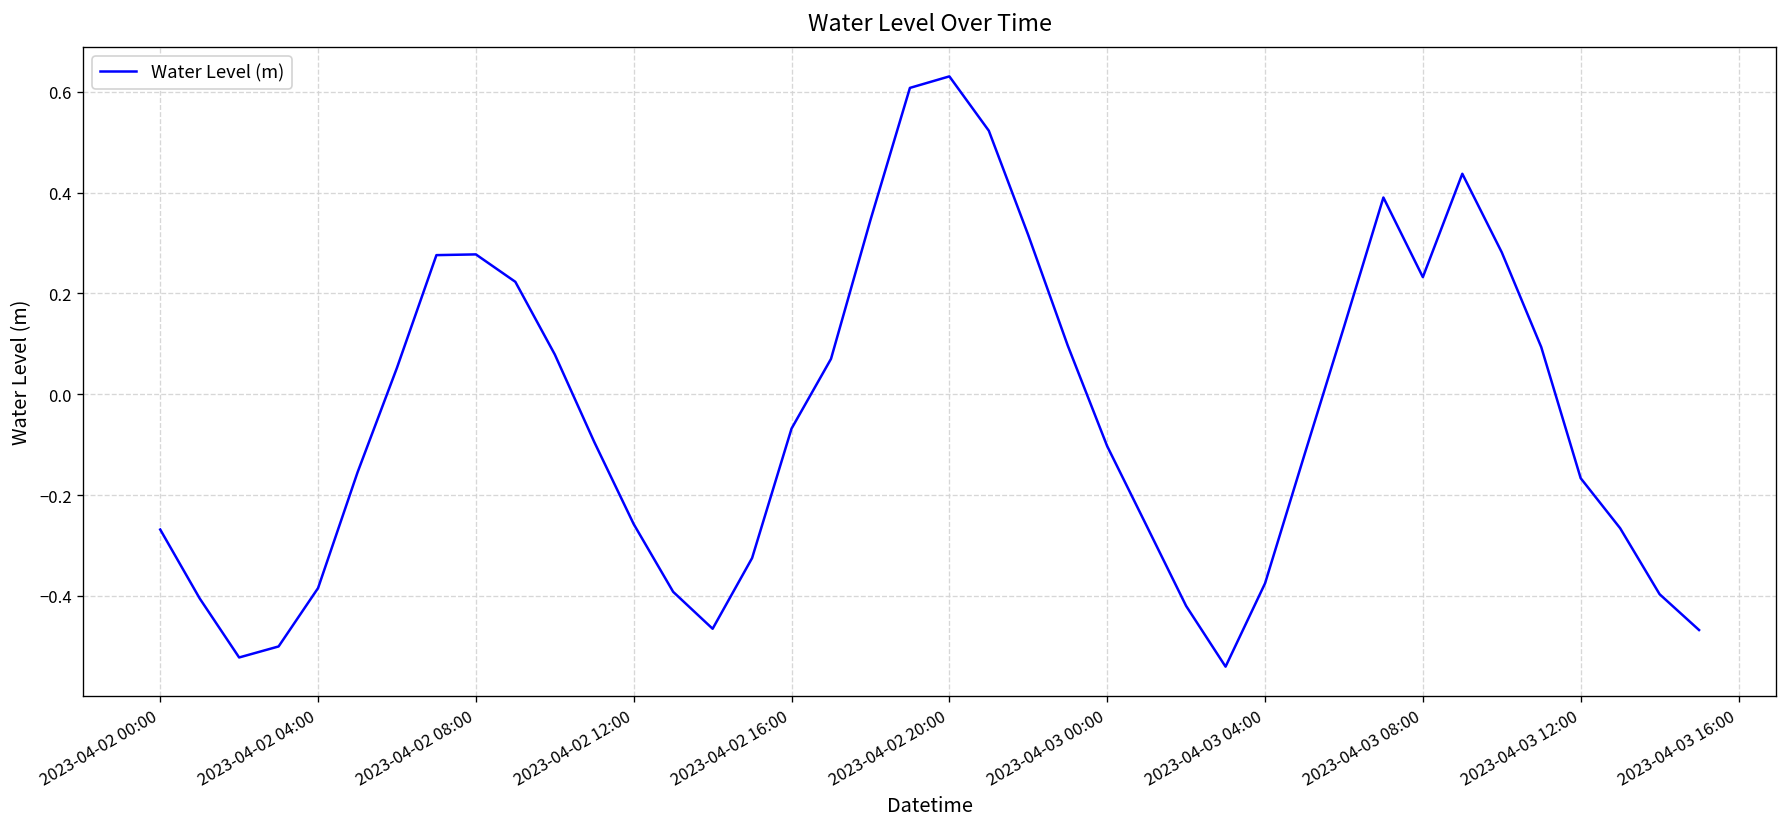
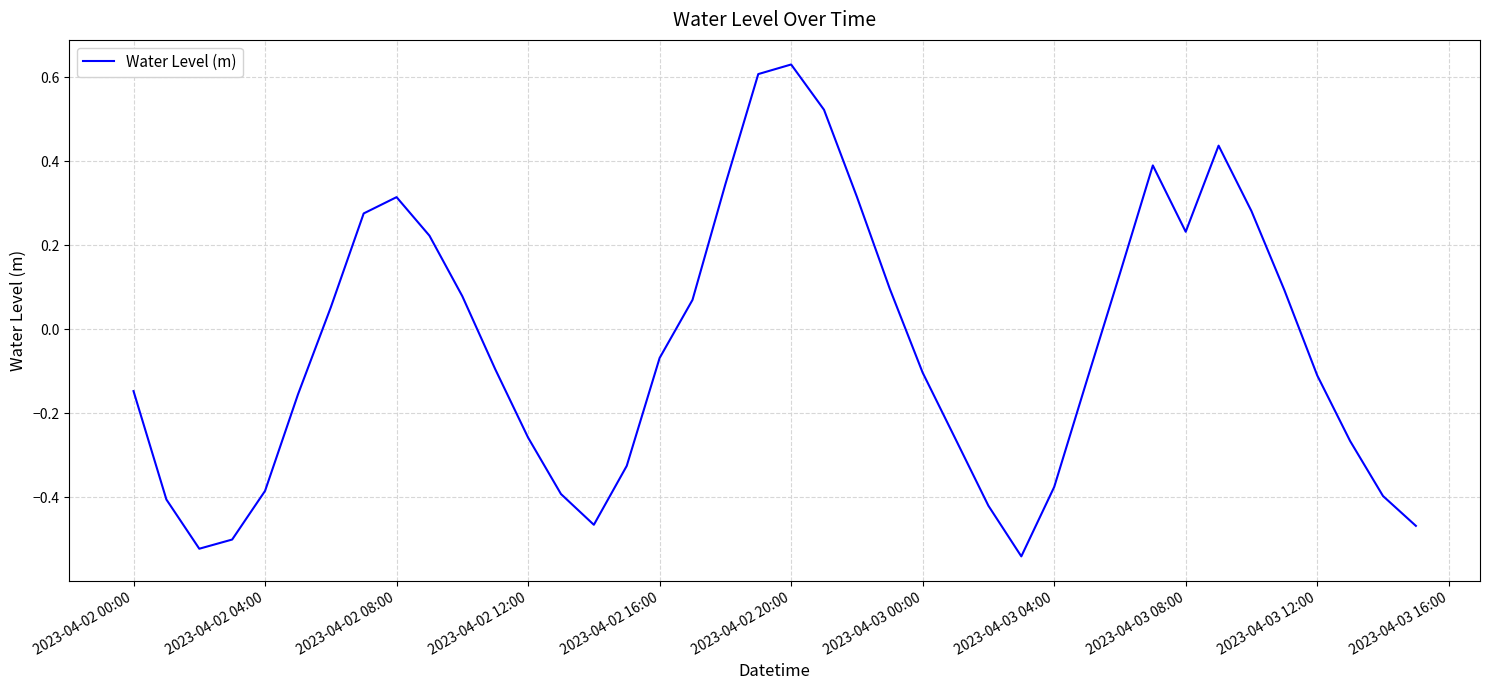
  {
-   "2023-04-02 00:00": -0.27,
+   "2023-04-02 00:00": -0.15,
    "2023-04-02 04:00": -0.38,
-   "2023-04-02 08:00": 0.28,
+   "2023-04-02 08:00": 0.31,
    "2023-04-02 12:00": -0.26,
    "2023-04-02 16:00": -0.07,
    "2023-04-02 20:00": 0.63,
    "2023-04-03 00:00": -0.10,
    "2023-04-03 04:00": -0.38,
    "2023-04-03 08:00": 0.23,
-   "2023-04-03 12:00": -0.17
+   "2023-04-03 12:00": -0.11
  }
